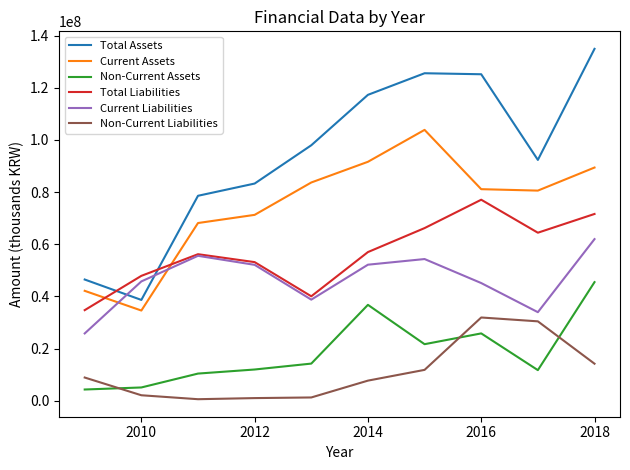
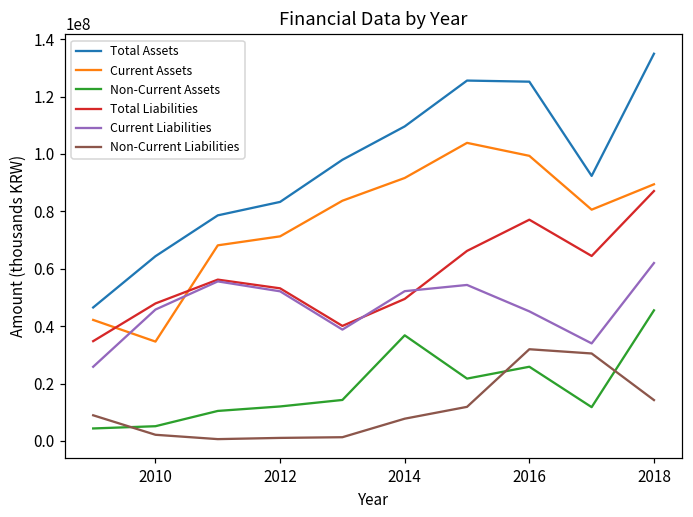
  {
    "Total Assets": {
-     "2010": 39000000,
+     "2010": 64000000,
      "2012": 83000000,
-     "2014": 117000000,
+     "2014": 110000000,
      "2016": 125000000,
      "2018": 135000000
    },
    "Current Assets": {
      "2010": 35000000,
      "2012": 71000000,
      "2014": 92000000,
-     "2016": 81000000,
+     "2016": 99000000,
      "2018": 89000000
    },
    "Non-Current Assets": {
      "2010": 5000000,
      "2012": 12000000,
      "2014": 37000000,
      "2016": 26000000,
      "2018": 46000000
    },
    "Total Liabilities": {
      "2010": 48000000,
      "2012": 53000000,
-     "2014": 57000000,
+     "2014": 49000000,
      "2016": 77000000,
-     "2018": 72000000
+     "2018": 87000000
    },
    "Current Liabilities": {
      "2010": 46000000,
      "2012": 52000000,
      "2014": 52000000,
      "2016": 45000000,
      "2018": 62000000
    },
    "Non-Current Liabilities": {
      "2010": 2000000,
      "2012": 1000000,
      "2014": 8000000,
      "2016": 32000000,
      "2018": 14000000
    }
  }
